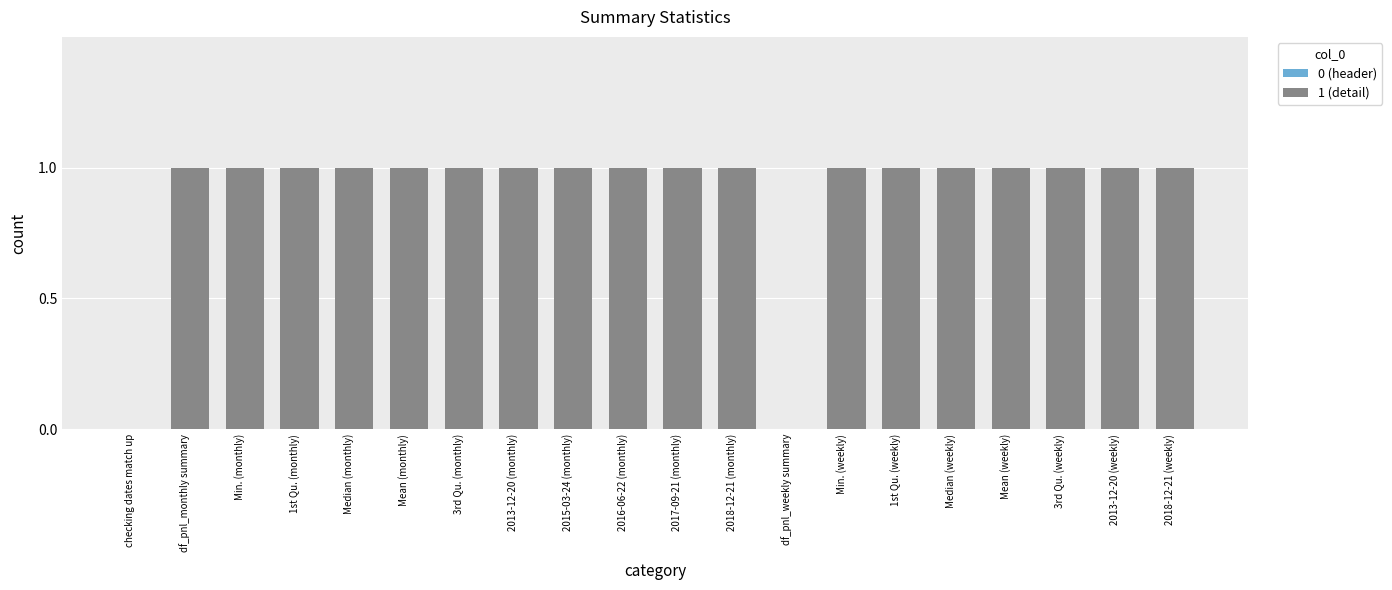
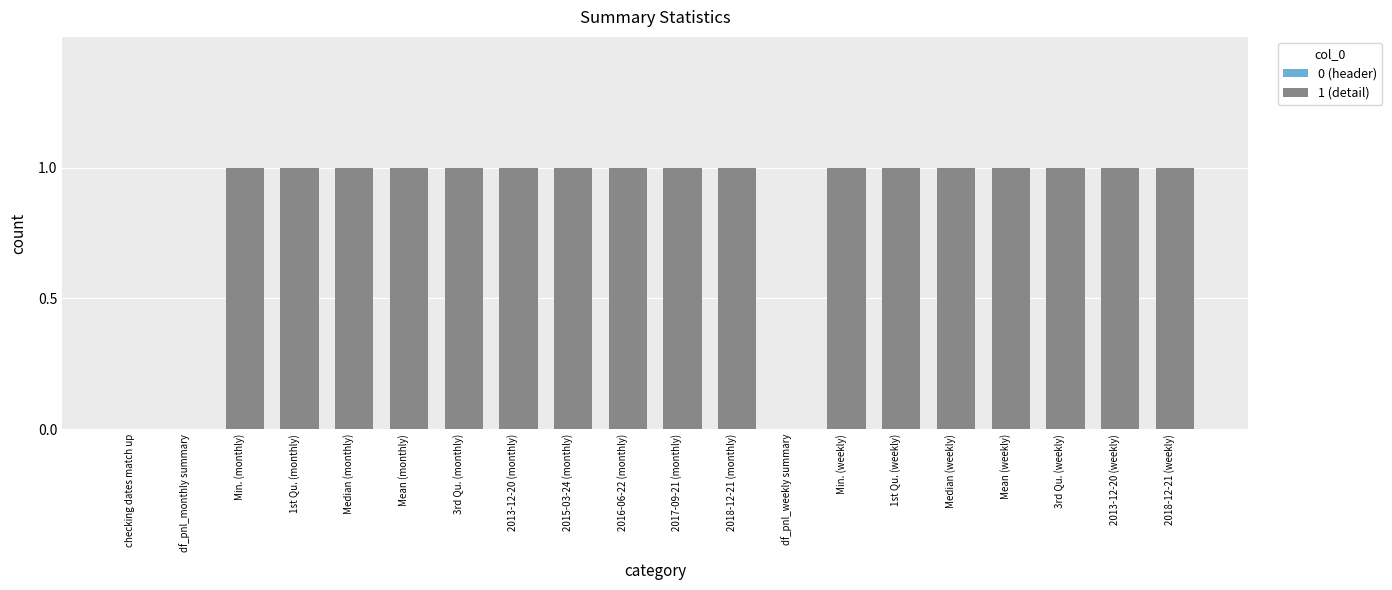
  {
    "checking dates match up": 0,
-   "df_pnl_monthly summary": 1,
+   "df_pnl_monthly summary": 0,
    "Min. (monthly)": 1,
    "1st Qu. (monthly)": 1,
    "Median (monthly)": 1,
    "Mean (monthly)": 1,
    "3rd Qu. (monthly)": 1,
    "2013-12-20 (monthly)": 1,
    "2015-03-24 (monthly)": 1,
    "2016-06-22 (monthly)": 1,
    "2017-09-21 (monthly)": 1,
    "2018-12-21 (monthly)": 1,
    "df_pnl_weekly summary": 0,
    "Min. (weekly)": 1,
    "1st Qu. (weekly)": 1,
    "Median (weekly)": 1,
    "Mean (weekly)": 1,
    "3rd Qu. (weekly)": 1,
    "2013-12-20 (weekly)": 1,
    "2018-12-21 (weekly)": 1
  }
